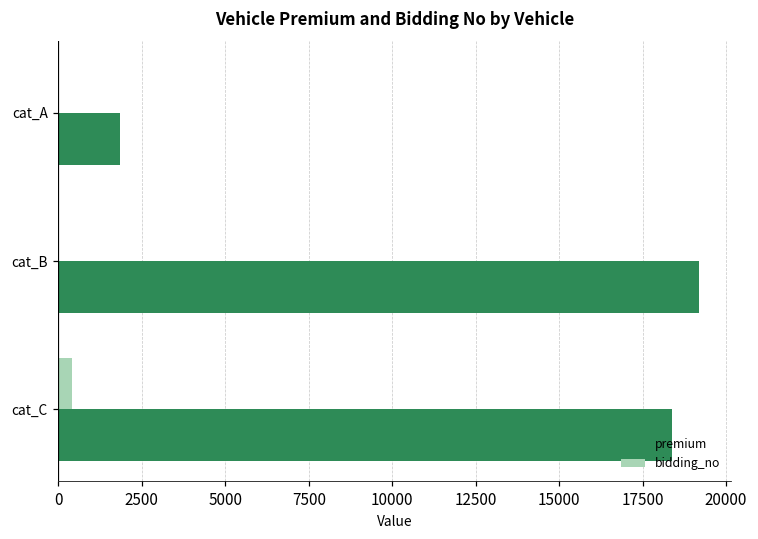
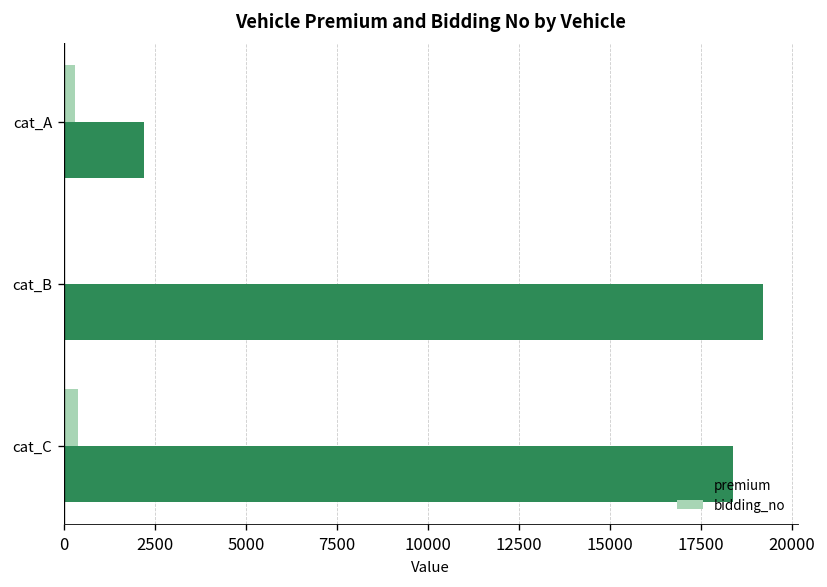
  {
    "premium": {
-     "cat_A": 1900,
+     "cat_A": 2200,
      "cat_B": 19200,
      "cat_C": 18400
    },
    "bidding_no": {
-     "cat_A": 0,
+     "cat_A": 300,
      "cat_C": 400
    }
  }
